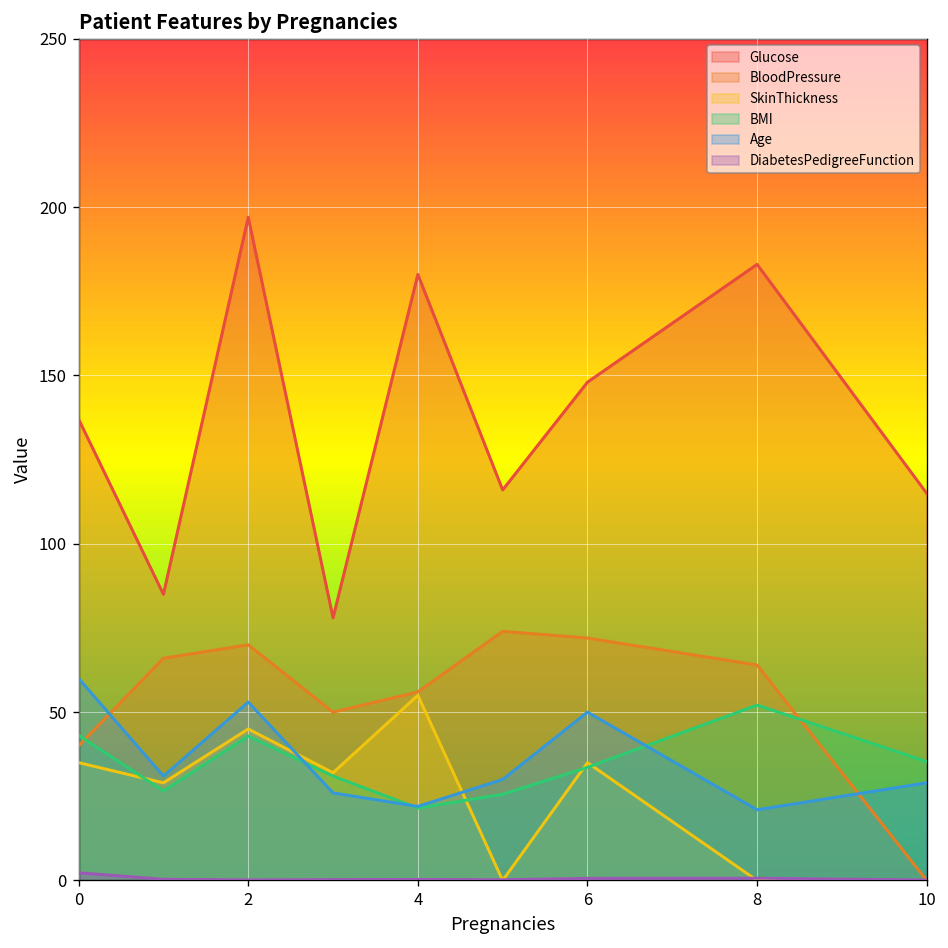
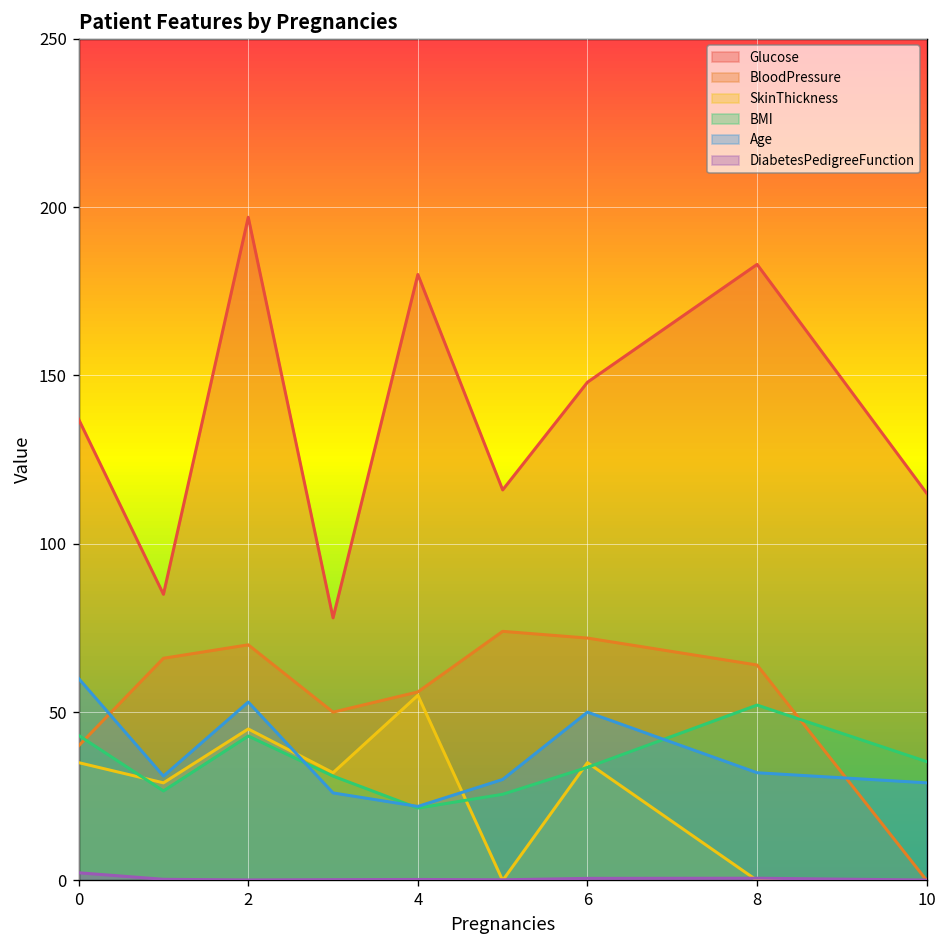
  {
    "BMI": {
      "0": 43,
      "2": 43,
      "6": 34,
      "8": 52,
      "10": 35
    },
    "Age": {
      "0": 60,
      "2": 53,
      "6": 50,
-     "8": 21,
+     "8": 32,
      "10": 29
    },
    "DiabetesPedigreeFunction": {
      "0": 2,
      "2": 0,
      "4": 0,
      "6": 1
    }
  }
